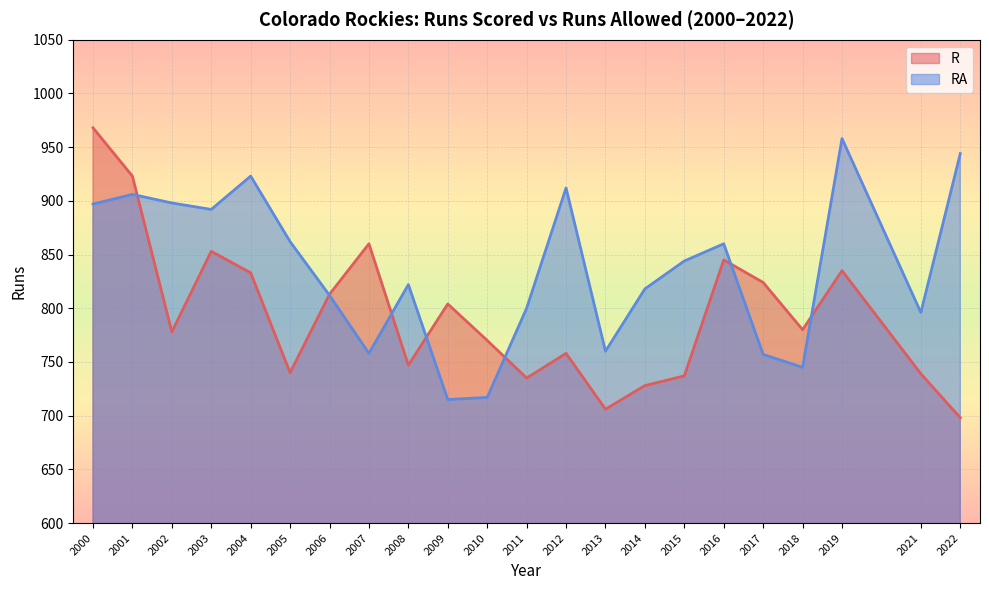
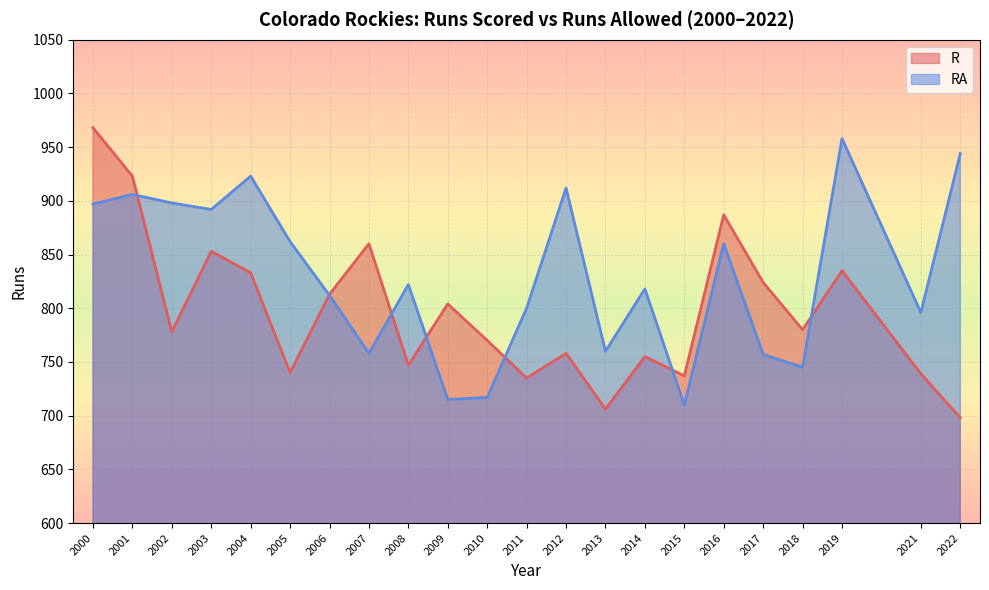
  {
    "R": {
      "2000": 968,
      "2001": 923,
      "2002": 778,
      "2003": 853,
      "2004": 833,
      "2005": 740,
      "2007": 860,
      "2008": 747,
      "2009": 804,
      "2010": 770,
      "2011": 735,
      "2012": 758,
      "2013": 706,
-     "2014": 728,
+     "2014": 755,
      "2015": 737,
-     "2016": 845,
+     "2016": 887,
      "2017": 824,
      "2018": 780,
      "2019": 835,
      "2021": 739,
      "2022": 698
    },
    "RA": {
      "2000": 897,
      "2001": 906,
      "2002": 898,
      "2003": 892,
      "2004": 923,
      "2005": 862,
      "2007": 758,
      "2008": 822,
      "2009": 715,
      "2010": 717,
      "2011": 800,
      "2012": 912,
      "2013": 760,
      "2014": 818,
-     "2015": 844,
+     "2015": 710,
      "2016": 860,
      "2017": 757,
      "2018": 745,
      "2019": 958,
      "2021": 796,
      "2022": 944
    }
  }
